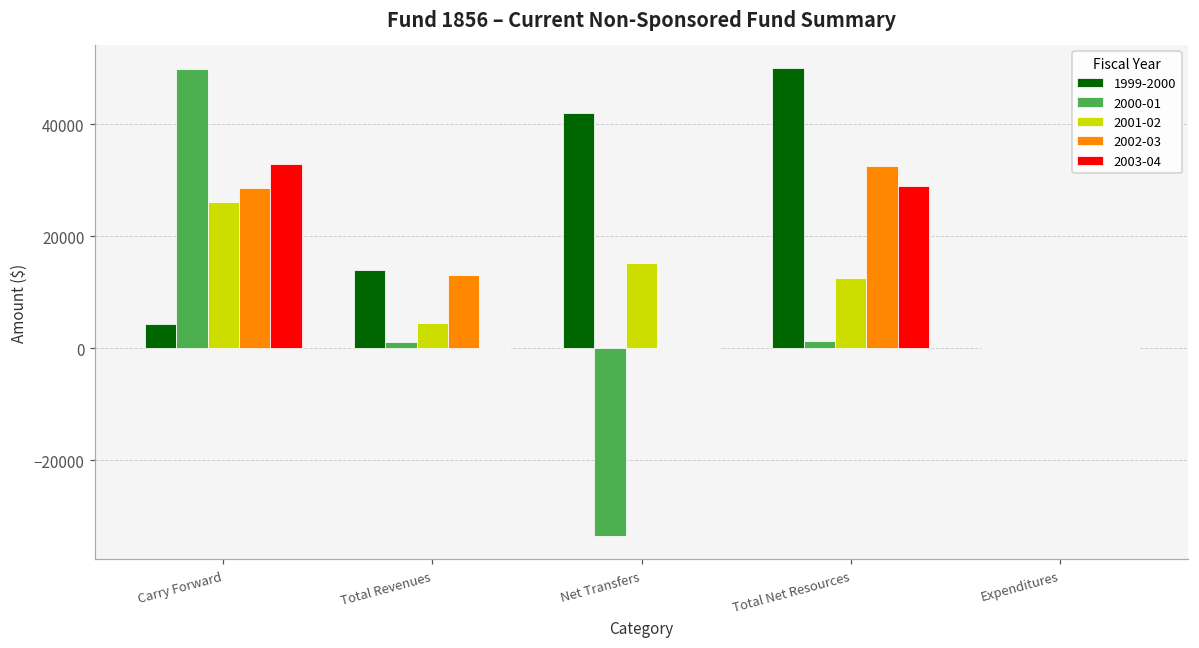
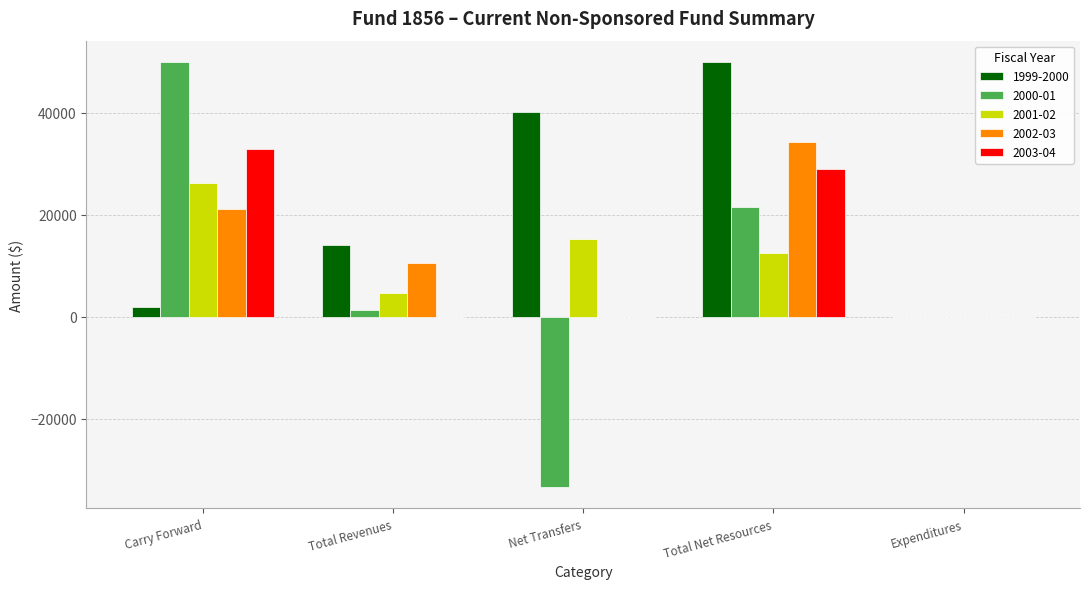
  {
    "1999-2000": {
-     "Carry Forward": 4000,
+     "Carry Forward": 2000,
      "Total Revenues": 14000,
-     "Net Transfers": 42000,
+     "Net Transfers": 40000,
      "Total Net Resources": 50000,
      "Expenditures": 0
    },
    "2000-01": {
      "Carry Forward": 50000,
      "Total Revenues": 1000,
      "Net Transfers": -33000,
-     "Total Net Resources": 1000,
+     "Total Net Resources": 21000,
      "Expenditures": 0
    },
    "2001-02": {
      "Carry Forward": 26000,
      "Total Revenues": 5000,
      "Net Transfers": 15000,
      "Total Net Resources": 13000,
      "Expenditures": 0
    },
    "2002-03": {
-     "Carry Forward": 29000,
-     "Total Revenues": 13000,
+     "Carry Forward": 21000,
+     "Total Revenues": 11000,
      "Net Transfers": 0,
-     "Total Net Resources": 33000,
+     "Total Net Resources": 34000,
      "Expenditures": 0
    },
    "2003-04": {
      "Carry Forward": 33000,
      "Total Revenues": 0,
      "Net Transfers": 0,
      "Total Net Resources": 29000,
      "Expenditures": 0
    }
  }
